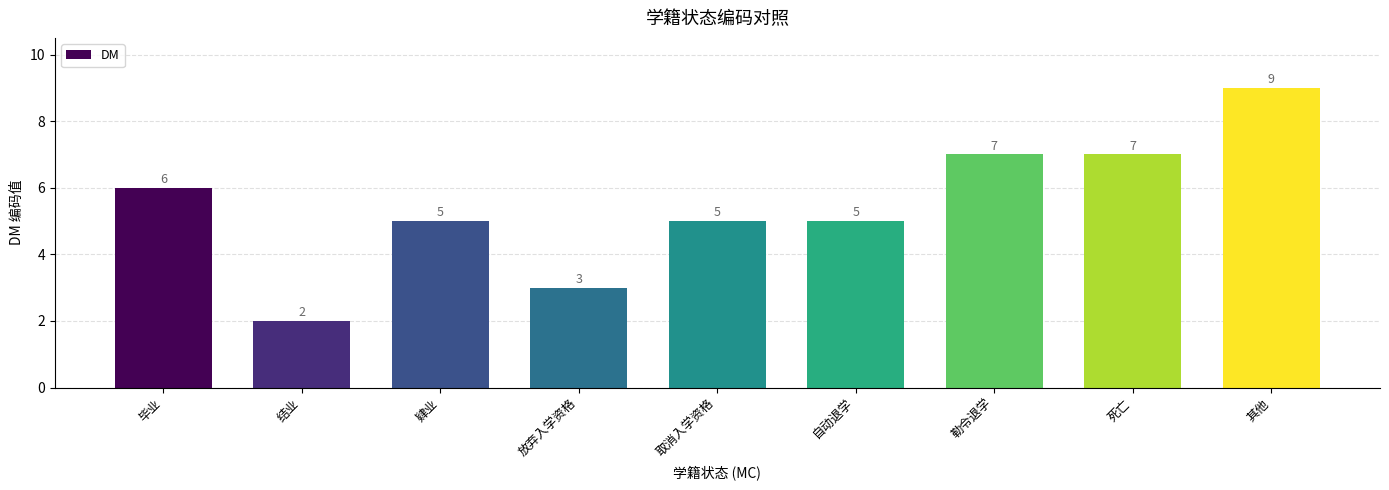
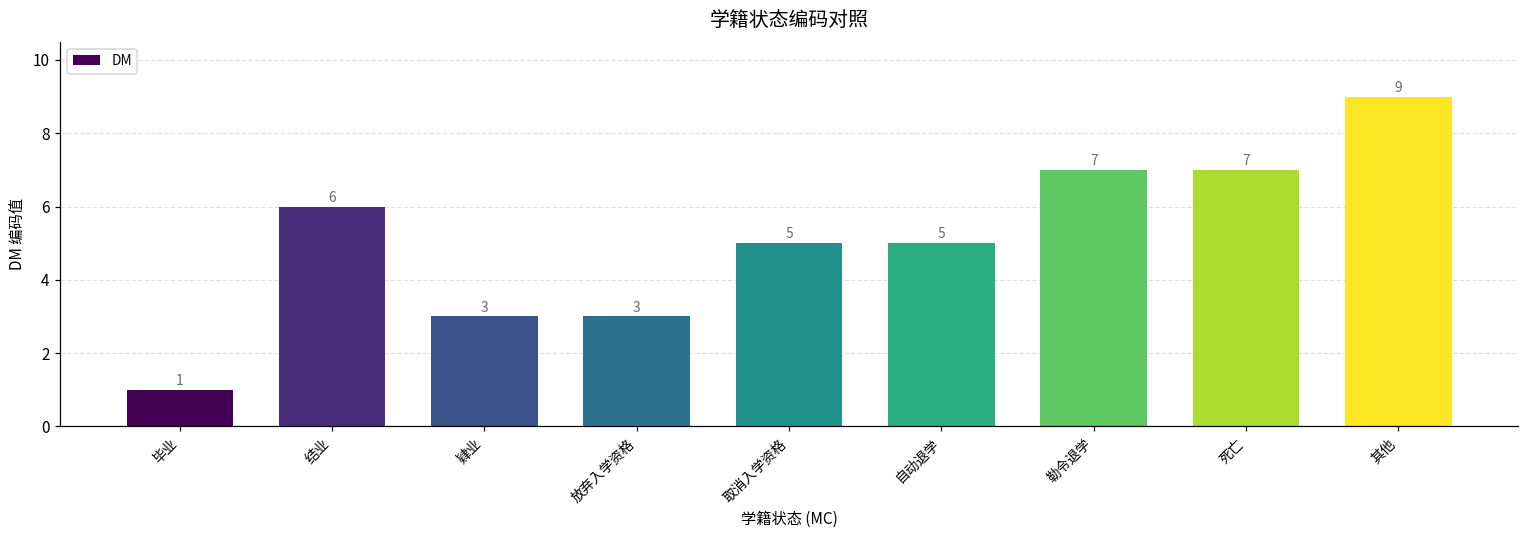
  {
-   "毕业": 6,
-   "结业": 2,
-   "肄业": 5,
+   "毕业": 1,
+   "结业": 6,
+   "肄业": 3,
    "放弃入学资格": 3,
    "取消入学资格": 5,
    "自动退学": 5,
    "勒令退学": 7,
    "死亡": 7,
    "其他": 9
  }
